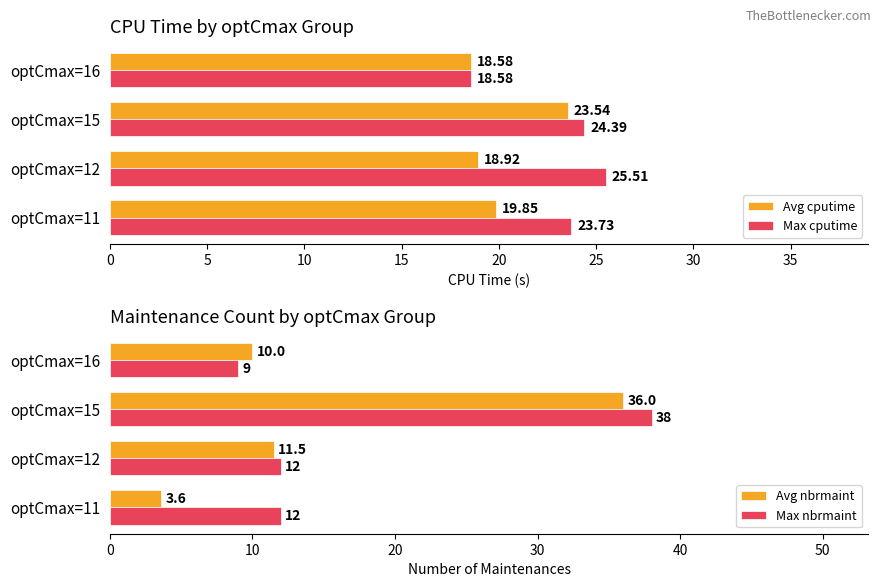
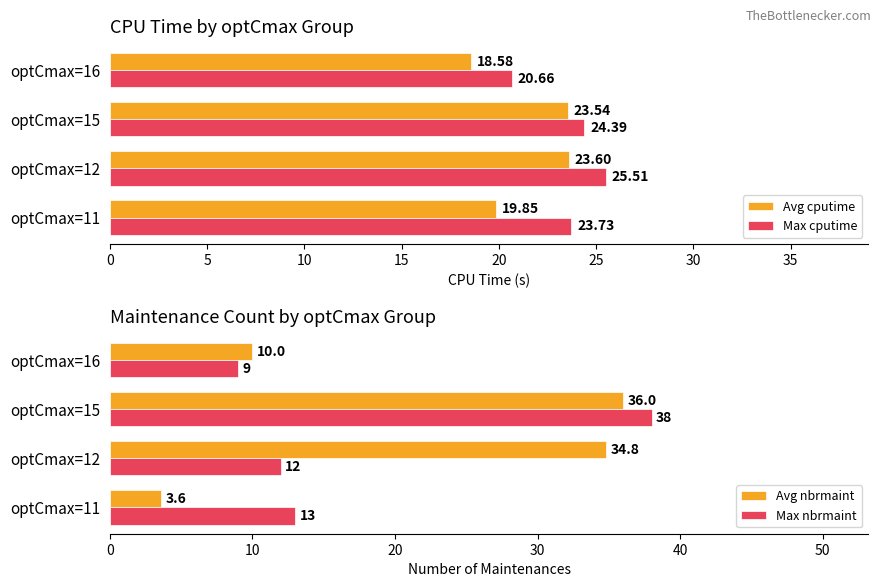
  {
    "CPU Time by optCmax Group": {
      "Avg cputime": {
        "optCmax=16": 18.58,
        "optCmax=15": 23.54,
-       "optCmax=12": 18.92,
+       "optCmax=12": 23.60,
        "optCmax=11": 19.85
      },
      "Max cputime": {
-       "optCmax=16": 18.58,
+       "optCmax=16": 20.66,
        "optCmax=15": 24.39,
        "optCmax=12": 25.51,
        "optCmax=11": 23.73
      }
    },
    "Maintenance Count by optCmax Group": {
      "Avg nbrmaint": {
        "optCmax=16": 10.0,
        "optCmax=15": 36.0,
-       "optCmax=12": 11.5,
+       "optCmax=12": 34.8,
        "optCmax=11": 3.6
      },
      "Max nbrmaint": {
        "optCmax=16": 9,
        "optCmax=15": 38,
        "optCmax=12": 12,
-       "optCmax=11": 12
+       "optCmax=11": 13
      }
    }
  }
